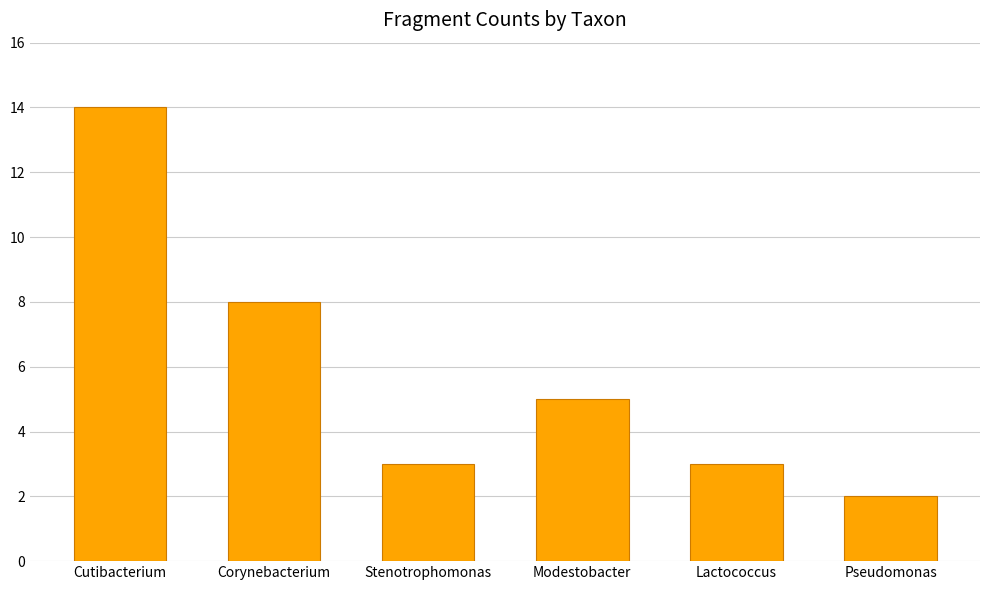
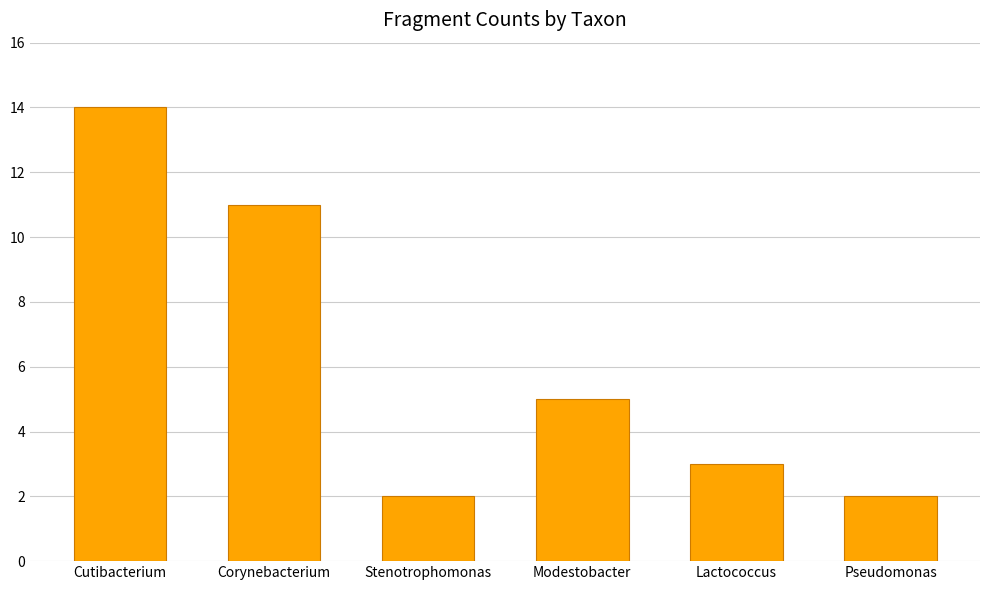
  {
    "Cutibacterium": 14,
-   "Corynebacterium": 8,
-   "Stenotrophomonas": 3,
+   "Corynebacterium": 11,
+   "Stenotrophomonas": 2,
    "Modestobacter": 5,
    "Lactococcus": 3,
    "Pseudomonas": 2
  }
